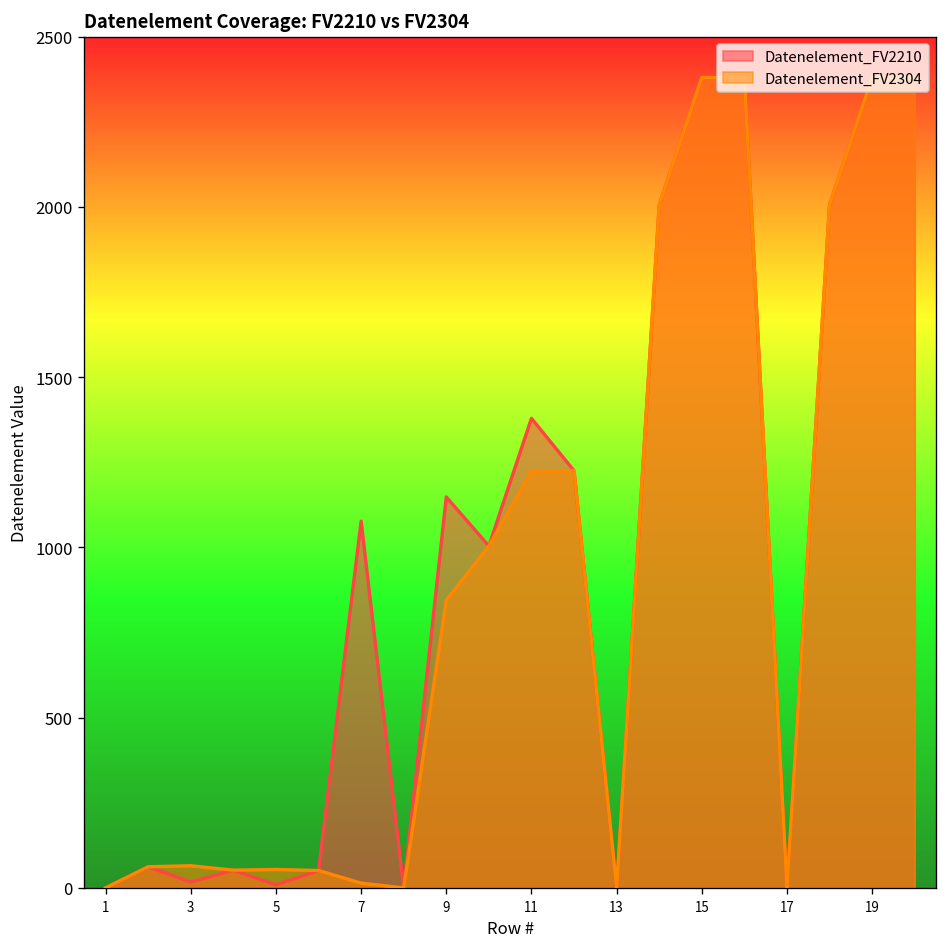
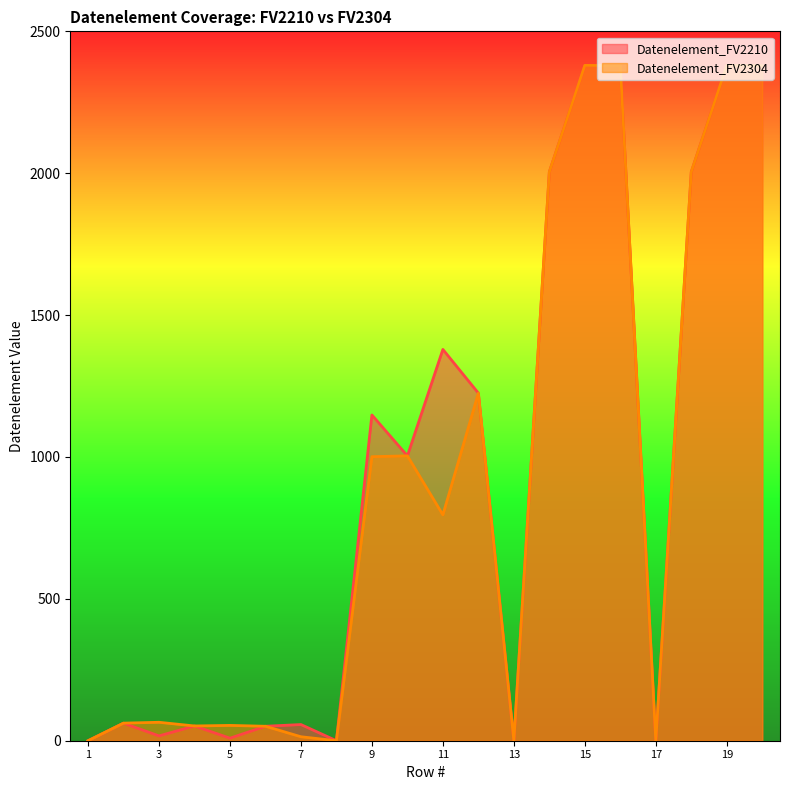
  {
    "Datenelement_FV2210": {
      "3": 20,
      "5": 10,
-     "7": 1080,
+     "7": 60,
      "9": 1150,
      "11": 1380
    },
    "Datenelement_FV2304": {
      "3": 70,
      "5": 50,
      "7": 10,
-     "9": 850,
-     "11": 1230
+     "9": 1000,
+     "11": 800
    }
  }
